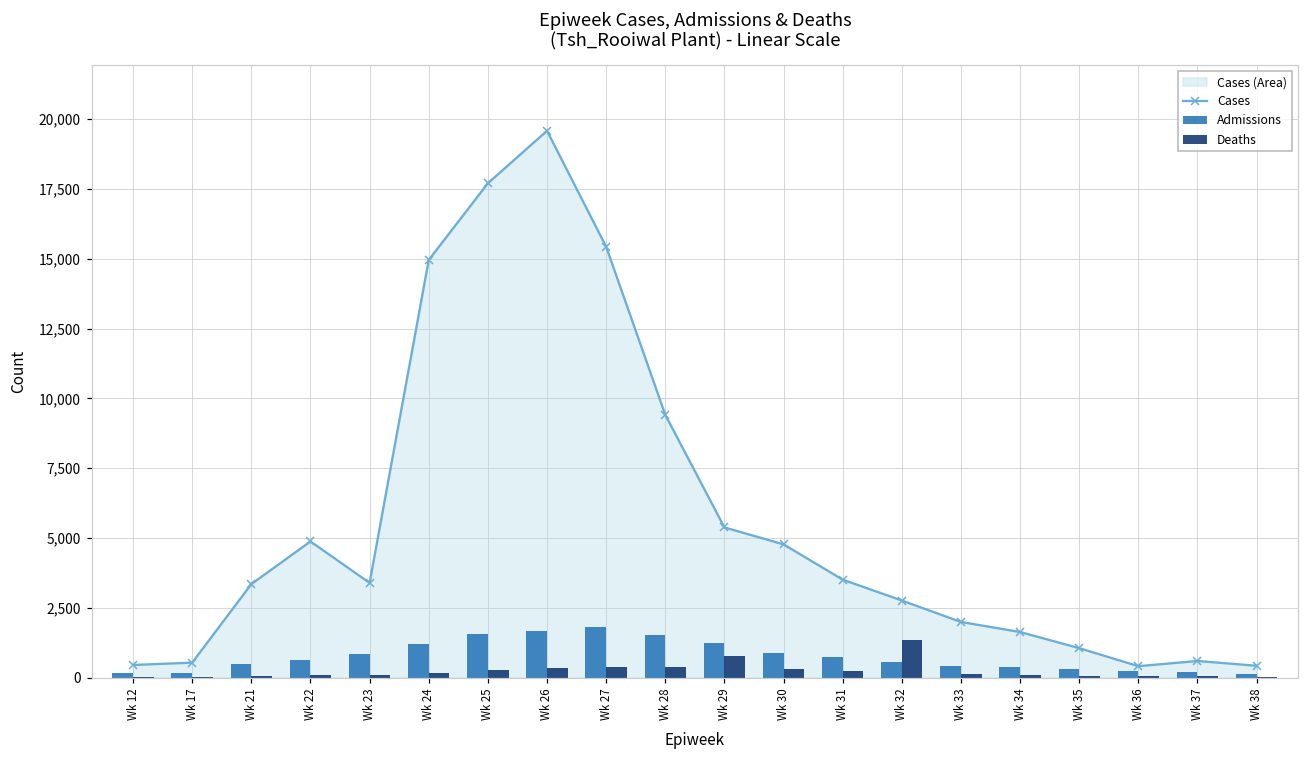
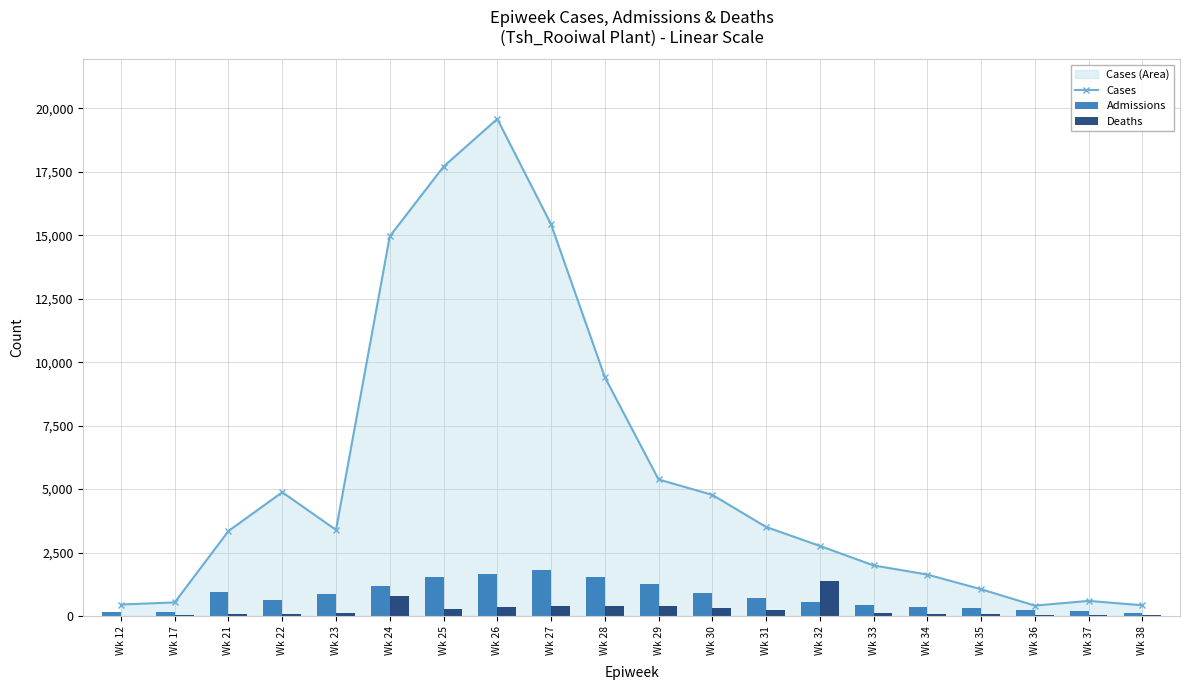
  {
    "Admissions": {
      "Wk 12": "200",
      "Wk 17": "200",
-     "Wk 21": "500",
+     "Wk 21": "1,000",
      "Wk 22": "600",
      "Wk 23": "900",
      "Wk 24": "1,200",
      "Wk 25": "1,600",
      "Wk 26": "1,700",
      "Wk 27": "1,800",
      "Wk 28": "1,500",
      "Wk 29": "1,300",
      "Wk 30": "900",
      "Wk 31": "700",
      "Wk 32": "600",
      "Wk 33": "400",
      "Wk 34": "400",
      "Wk 35": "300",
      "Wk 36": "200",
      "Wk 37": "200",
      "Wk 38": "100"
    },
    "Cases (Area)": {
      "Wk 12": "500",
      "Wk 17": "500",
      "Wk 21": "3,400",
      "Wk 22": "4,900",
      "Wk 23": "3,400",
      "Wk 24": "15,000",
      "Wk 25": "17,700",
      "Wk 26": "19,600",
      "Wk 27": "15,400",
      "Wk 28": "9,400",
      "Wk 29": "5,400",
      "Wk 30": "4,800",
      "Wk 31": "3,500",
      "Wk 32": "2,800",
      "Wk 33": "2,000",
      "Wk 34": "1,600",
      "Wk 35": "1,100",
      "Wk 36": "400",
      "Wk 37": "600",
      "Wk 38": "400"
    },
    "Deaths": {
      "Wk 23": "100",
-     "Wk 24": "200",
+     "Wk 24": "800",
      "Wk 25": "300",
      "Wk 26": "300",
      "Wk 27": "400",
      "Wk 28": "400",
-     "Wk 29": "800",
+     "Wk 29": "400",
      "Wk 30": "300",
      "Wk 31": "200",
      "Wk 32": "1,400",
      "Wk 33": "100"
    }
  }
